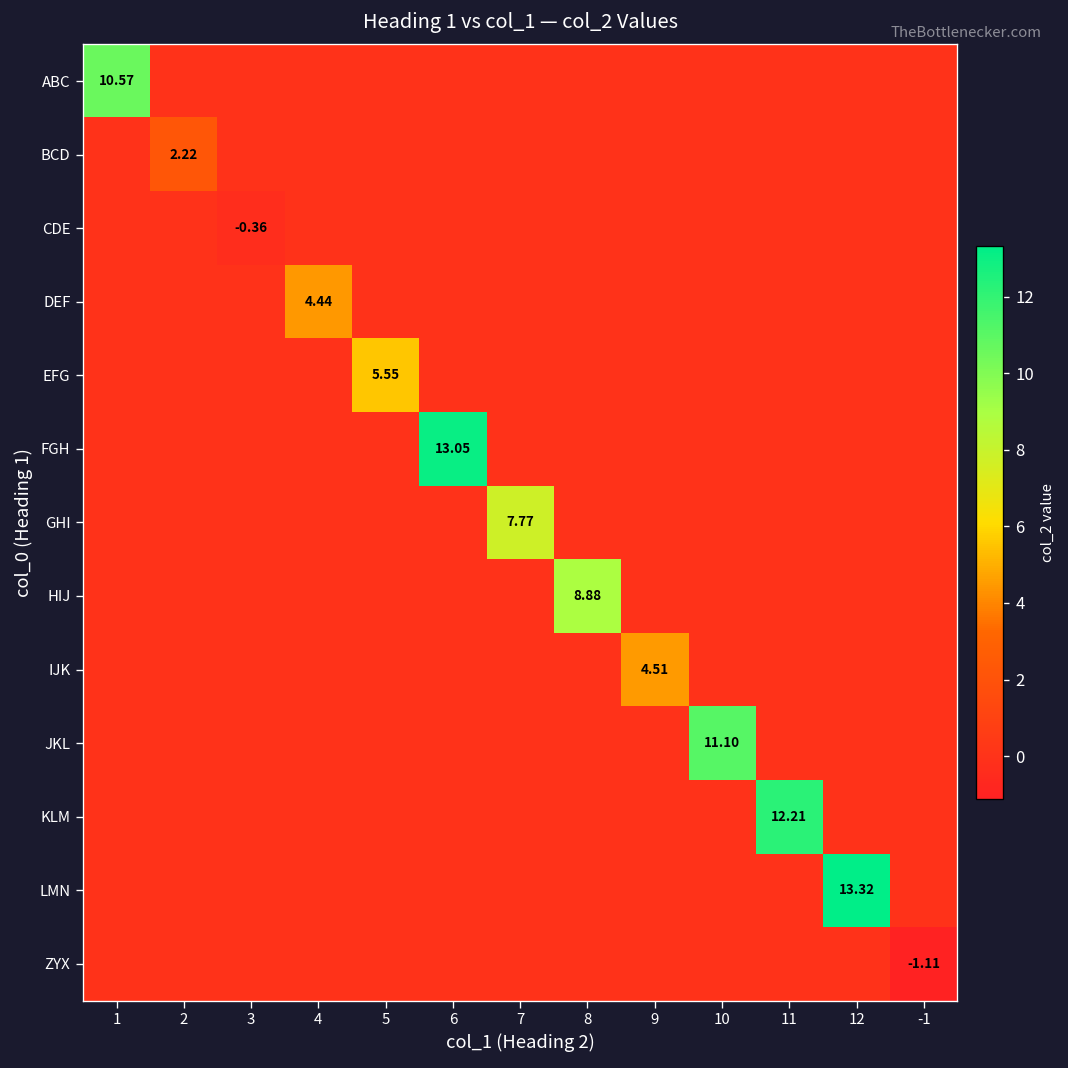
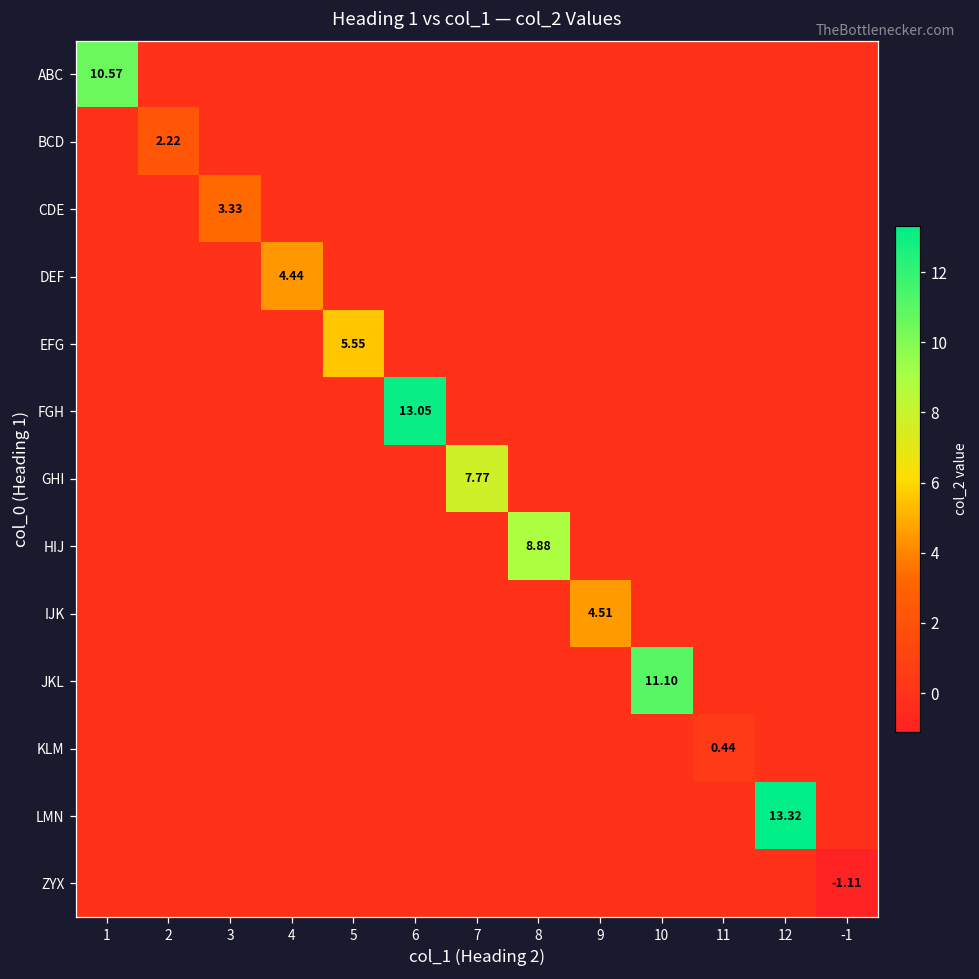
  {
    "ABC": {
      "1": 10.57
    },
    "BCD": {
      "2": 2.22
    },
    "CDE": {
-     "3": -0.36
+     "3": 3.33
    },
    "DEF": {
      "4": 4.44
    },
    "EFG": {
      "5": 5.55
    },
    "FGH": {
      "6": 13.05
    },
    "GHI": {
      "7": 7.77
    },
    "HIJ": {
      "8": 8.88
    },
    "IJK": {
      "9": 4.51
    },
    "JKL": {
      "10": 11.10
    },
    "KLM": {
-     "11": 12.21
+     "11": 0.44
    },
    "LMN": {
      "12": 13.32
    },
    "ZYX": {
      "-1": -1.11
    }
  }
